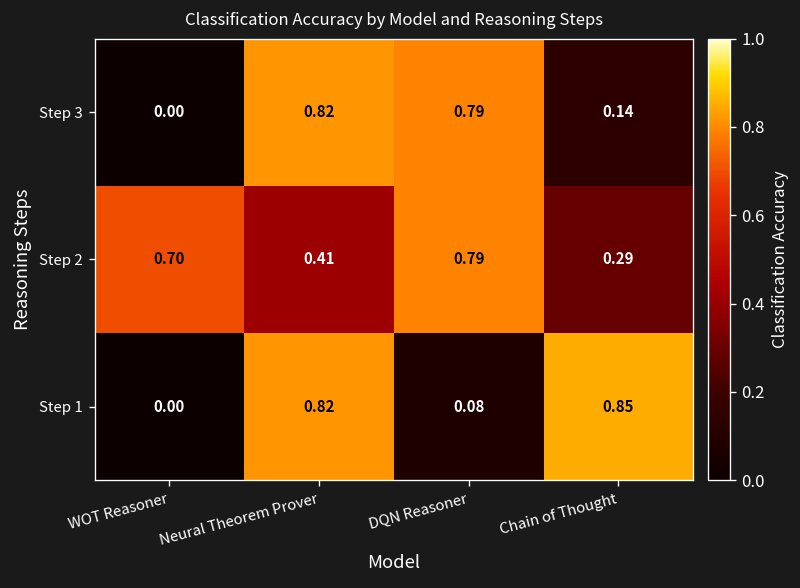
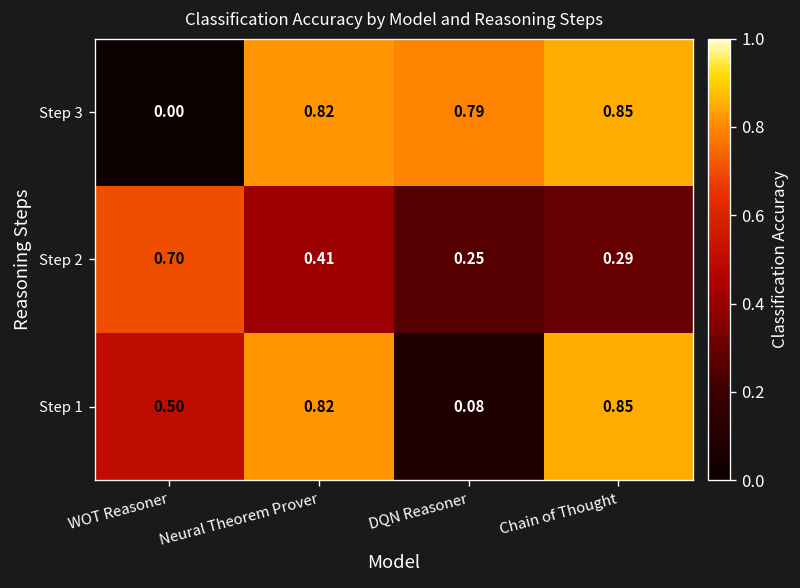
  {
    "Step 3": {
      "WOT Reasoner": 0.00,
      "Neural Theorem Prover": 0.82,
      "DQN Reasoner": 0.79,
-     "Chain of Thought": 0.14
+     "Chain of Thought": 0.85
    },
    "Step 2": {
      "WOT Reasoner": 0.70,
      "Neural Theorem Prover": 0.41,
-     "DQN Reasoner": 0.79,
+     "DQN Reasoner": 0.25,
      "Chain of Thought": 0.29
    },
    "Step 1": {
-     "WOT Reasoner": 0.00,
+     "WOT Reasoner": 0.50,
      "Neural Theorem Prover": 0.82,
      "DQN Reasoner": 0.08,
      "Chain of Thought": 0.85
    }
  }
